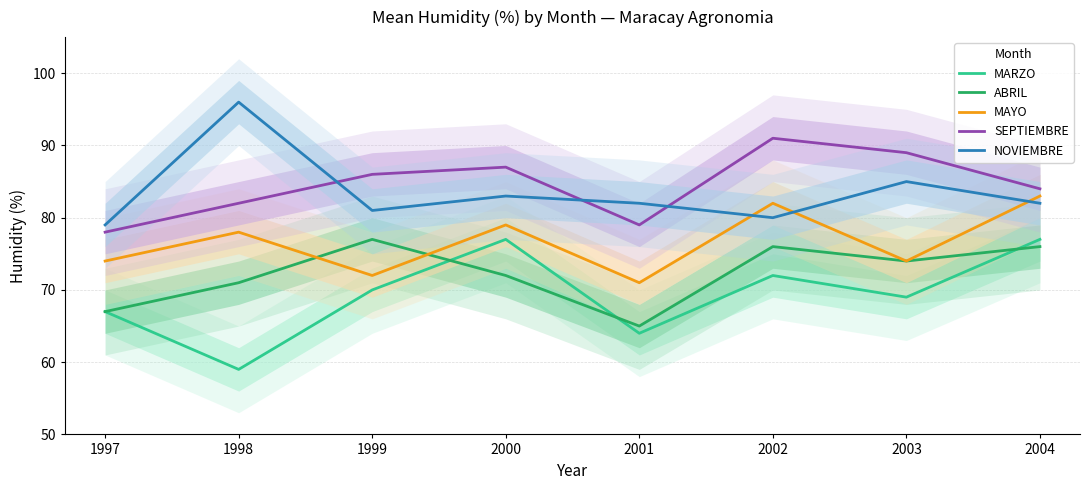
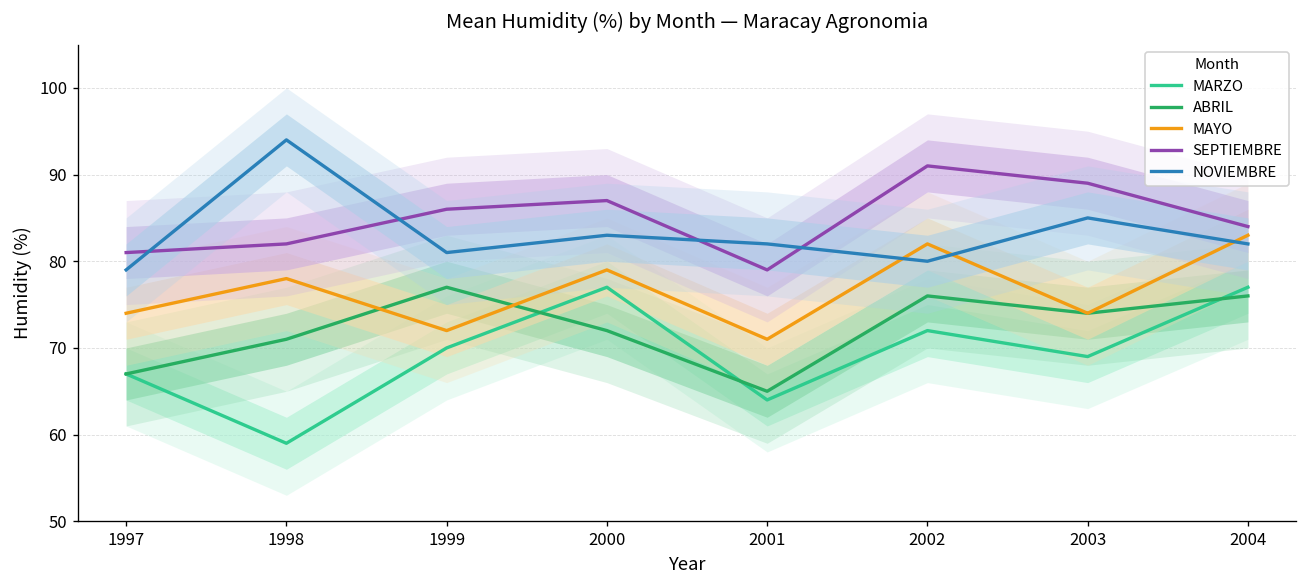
  {
    "MAYO": {
      "1997": 74,
      "1998": 78,
      "1999": 72,
      "2000": 79
    },
    "SEPTIEMBRE": {
-     "1997": 78,
+     "1997": 81,
      "1998": 82,
      "1999": 86,
      "2000": 87,
      "2001": 79,
      "2002": 91,
      "2003": 89,
      "2004": 84
    },
    "NOVIEMBRE": {
      "1997": 79,
-     "1998": 96,
+     "1998": 94,
      "1999": 81,
      "2002": 80,
      "2003": 85
    }
  }
